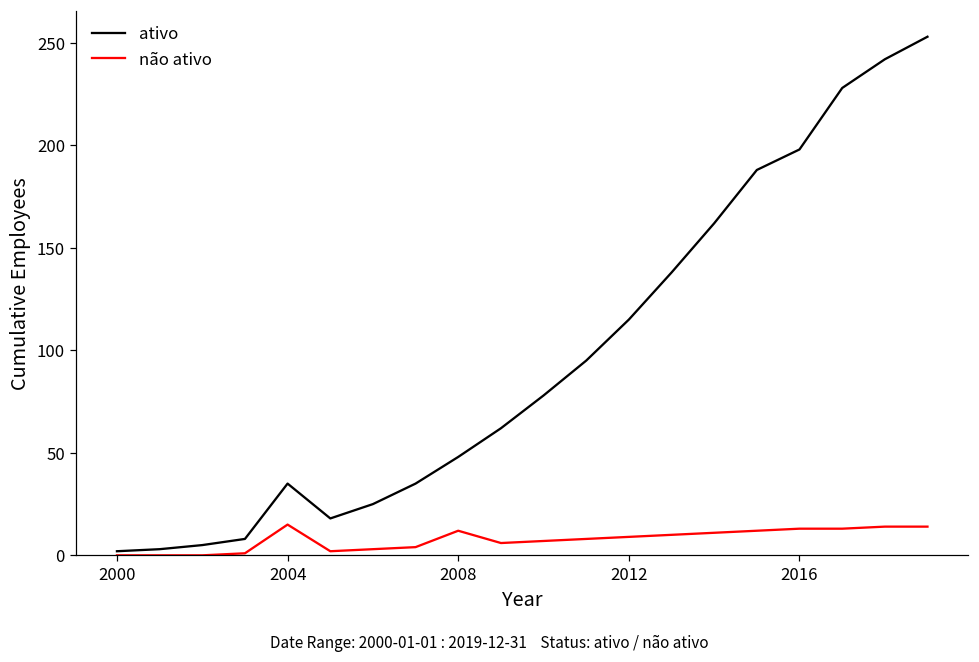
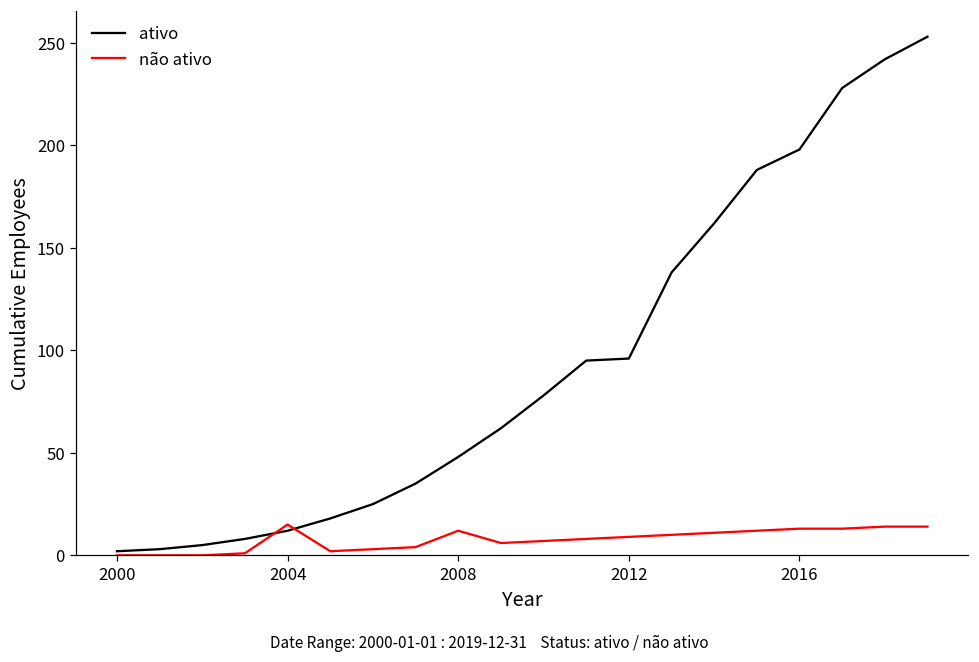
  {
    "ativo": {
      "2000": 2,
-     "2004": 35,
+     "2004": 12,
      "2008": 48,
-     "2012": 115,
+     "2012": 96,
      "2016": 198
    },
    "não ativo": {
      "2000": 0,
      "2004": 15,
      "2008": 12,
      "2012": 9,
      "2016": 13
    }
  }
